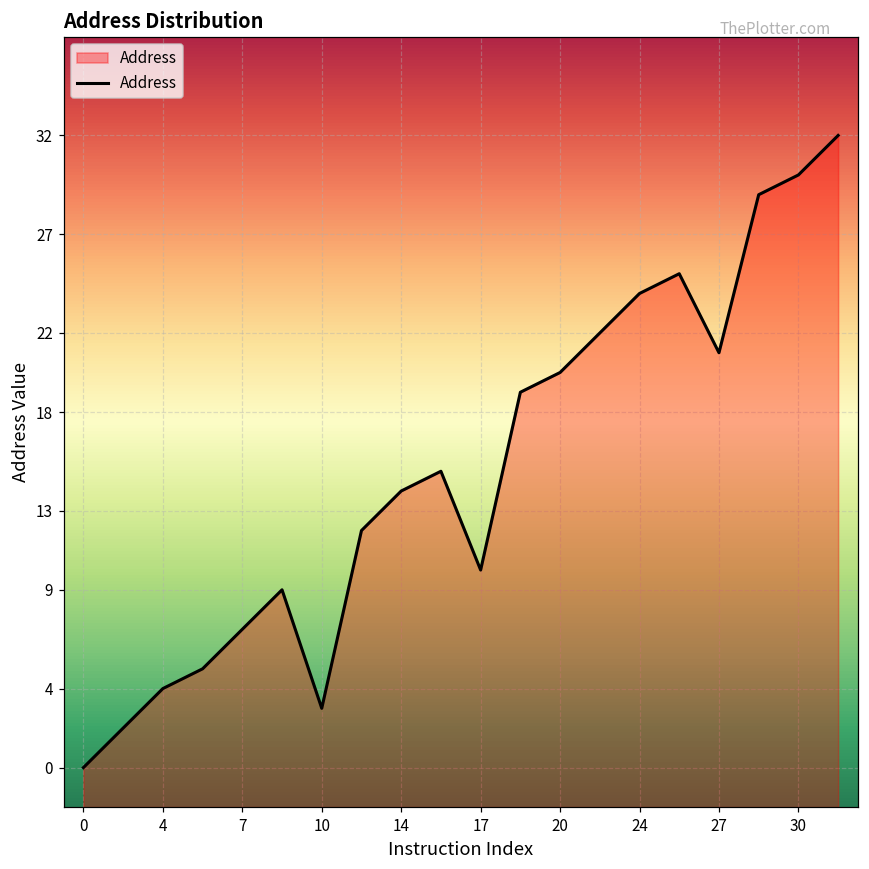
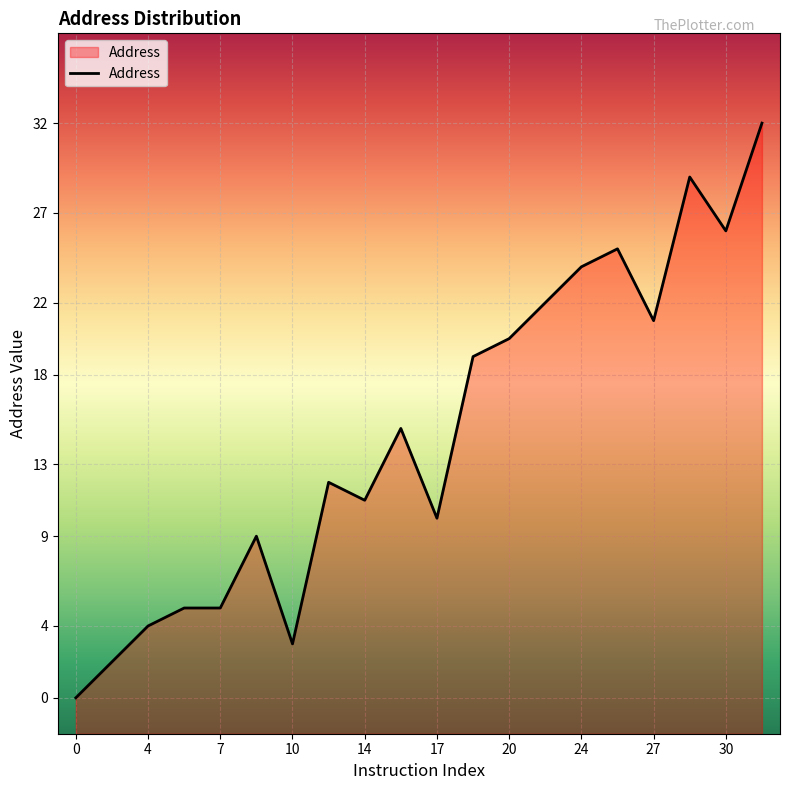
  {
    "0": 0,
    "4": 4,
-   "7": 7,
+   "7": 5,
    "10": 3,
-   "14": 14,
+   "14": 11,
    "17": 10,
    "20": 20,
    "24": 24,
    "27": 21,
-   "30": 30
+   "30": 26
  }
